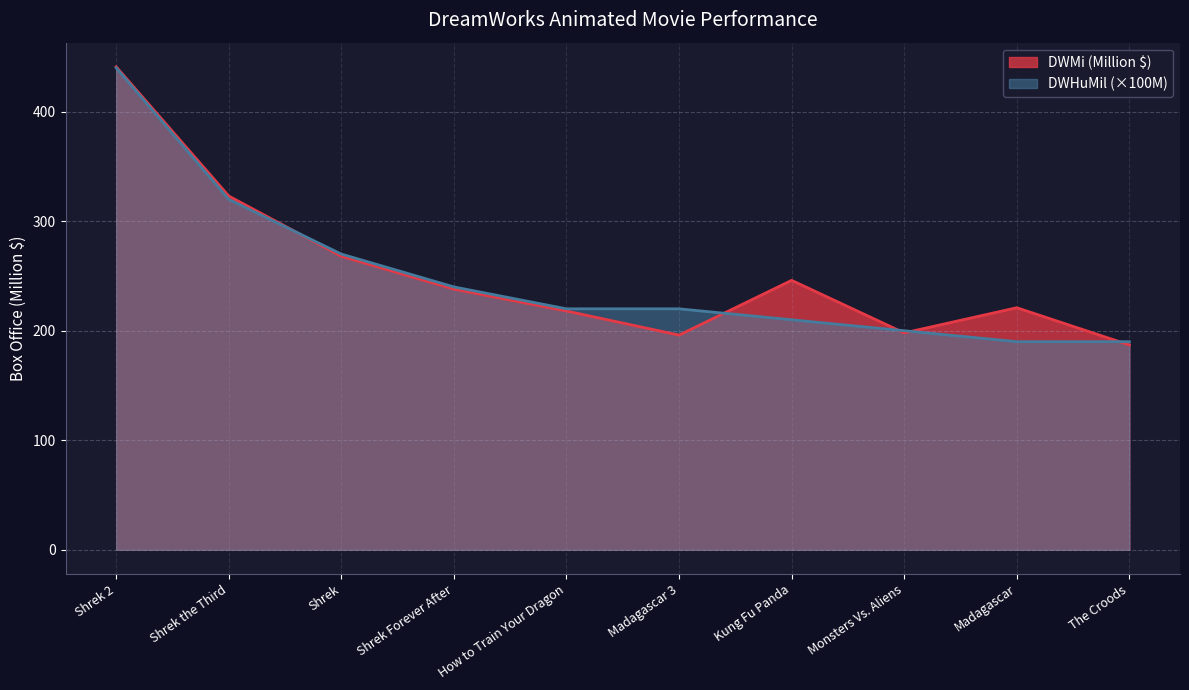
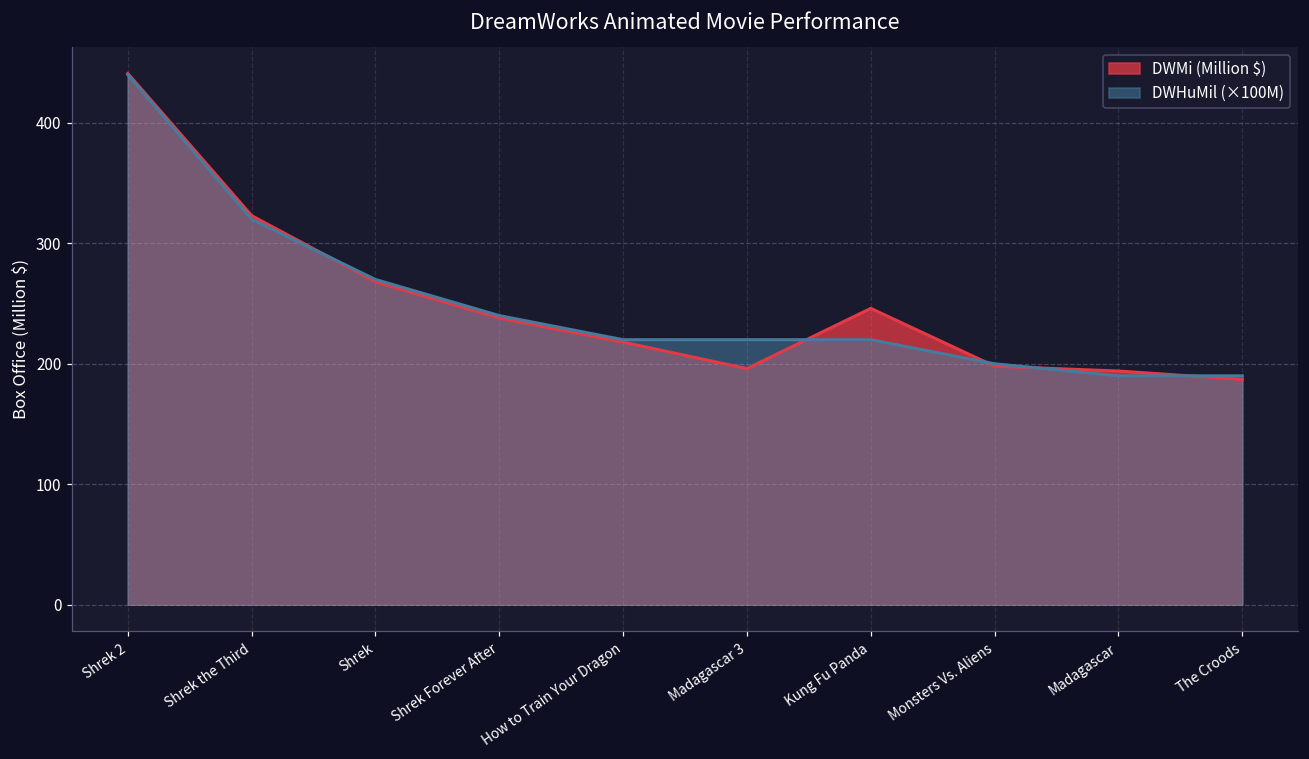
  {
    "DWMi (Million $)": {
      "Shrek the Third": 323,
      "Madagascar 3": 196,
      "Kung Fu Panda": 246,
-     "Madagascar": 221,
+     "Madagascar": 194,
      "The Croods": 187
    },
    "DWHuMil (×100M)": {
      "Shrek the Third": 320,
      "Madagascar 3": 220,
-     "Kung Fu Panda": 210,
+     "Kung Fu Panda": 220,
      "Madagascar": 190,
      "The Croods": 190
    }
  }
